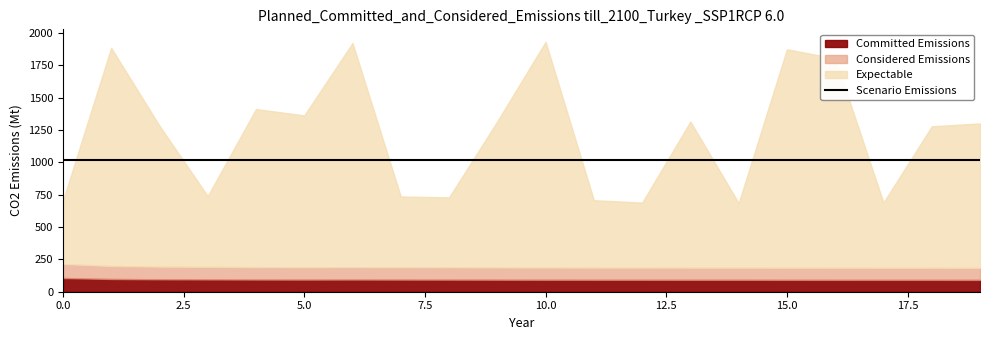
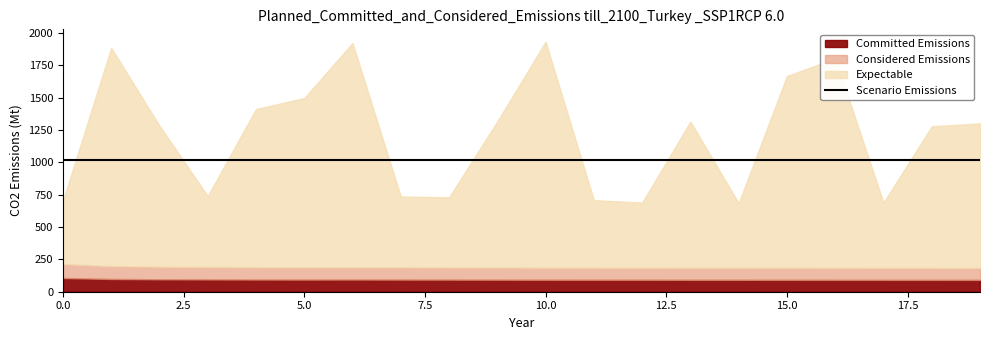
  {
    "Scenario Emissions": {
      "0.0": 1020,
      "5.0": 1020,
      "10.0": 1020,
      "15.0": 1020
    },
    "Committed Emissions": {
      "0.0": 110,
      "5.0": 90,
      "10.0": 90,
      "15.0": 90
    },
    "Considered Emissions": {
      "0.0": 110,
      "5.0": 100,
      "10.0": 90,
      "15.0": 90
    },
    "Expectable": {
      "0.0": 490,
-     "5.0": 1170,
+     "5.0": 1310,
      "10.0": 1740,
-     "15.0": 1690
+     "15.0": 1480
    }
  }
